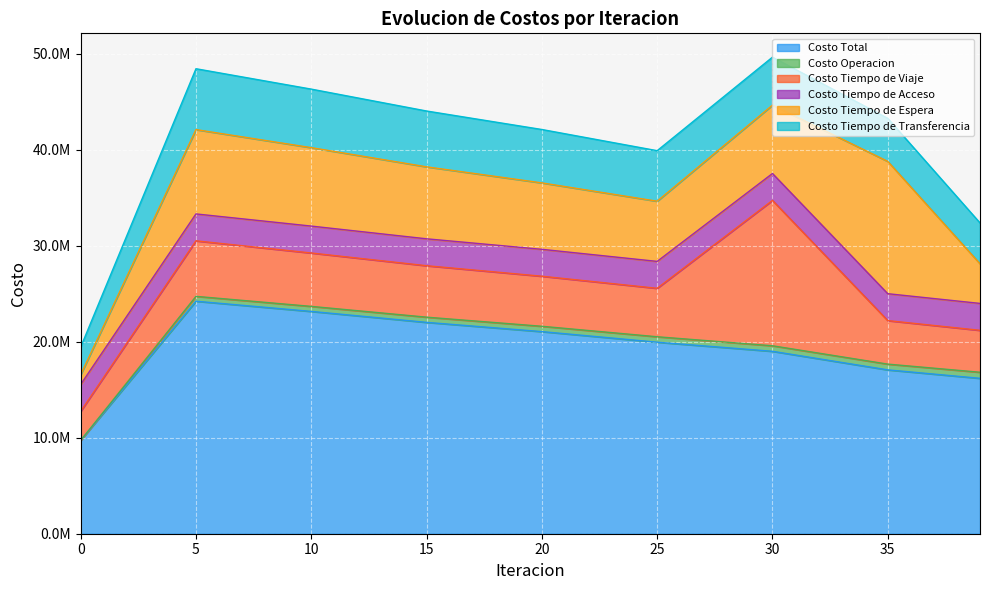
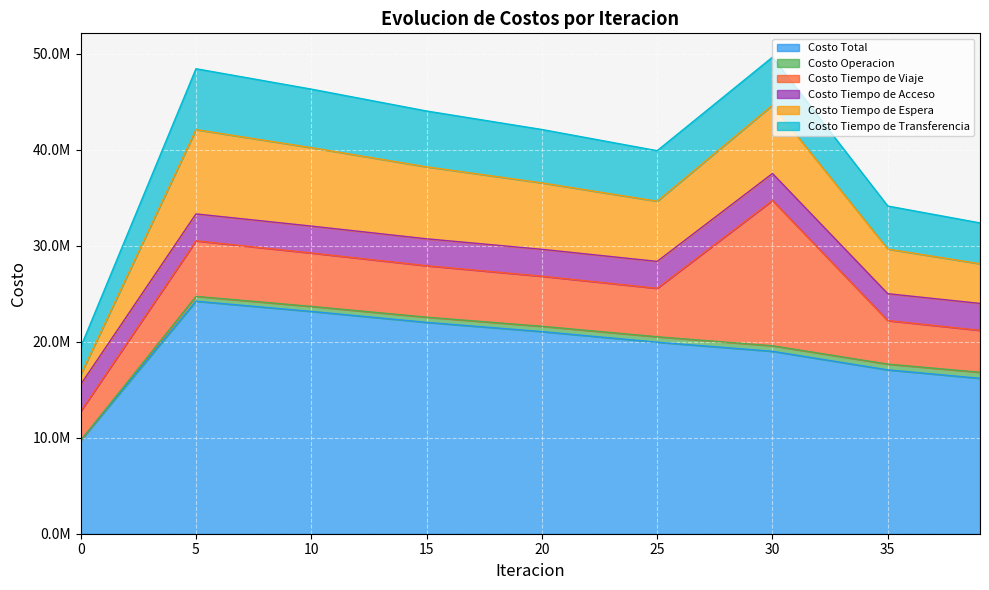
  {
    "Costo Operacion": {
      "5": 1000000,
      "10": 1000000,
      "15": 1000000,
      "20": 1000000,
      "25": 1000000,
      "30": 1000000,
      "35": 1000000
    },
    "Costo Tiempo de Viaje": {
      "0": 3000000,
      "5": 6000000,
      "10": 6000000,
      "15": 5000000,
      "20": 5000000,
      "25": 5000000,
      "30": 15000000,
      "35": 5000000
    },
    "Costo Tiempo de Acceso": {
      "0": 3000000,
      "5": 3000000,
      "10": 3000000,
      "15": 3000000,
      "20": 3000000,
      "25": 3000000,
      "30": 3000000,
      "35": 3000000
    },
    "Costo Tiempo de Espera": {
      "0": 1000000,
      "5": 9000000,
      "10": 8000000,
      "15": 7000000,
      "20": 7000000,
      "25": 6000000,
-     "35": 14000000
+     "35": 5000000
    }
  }
